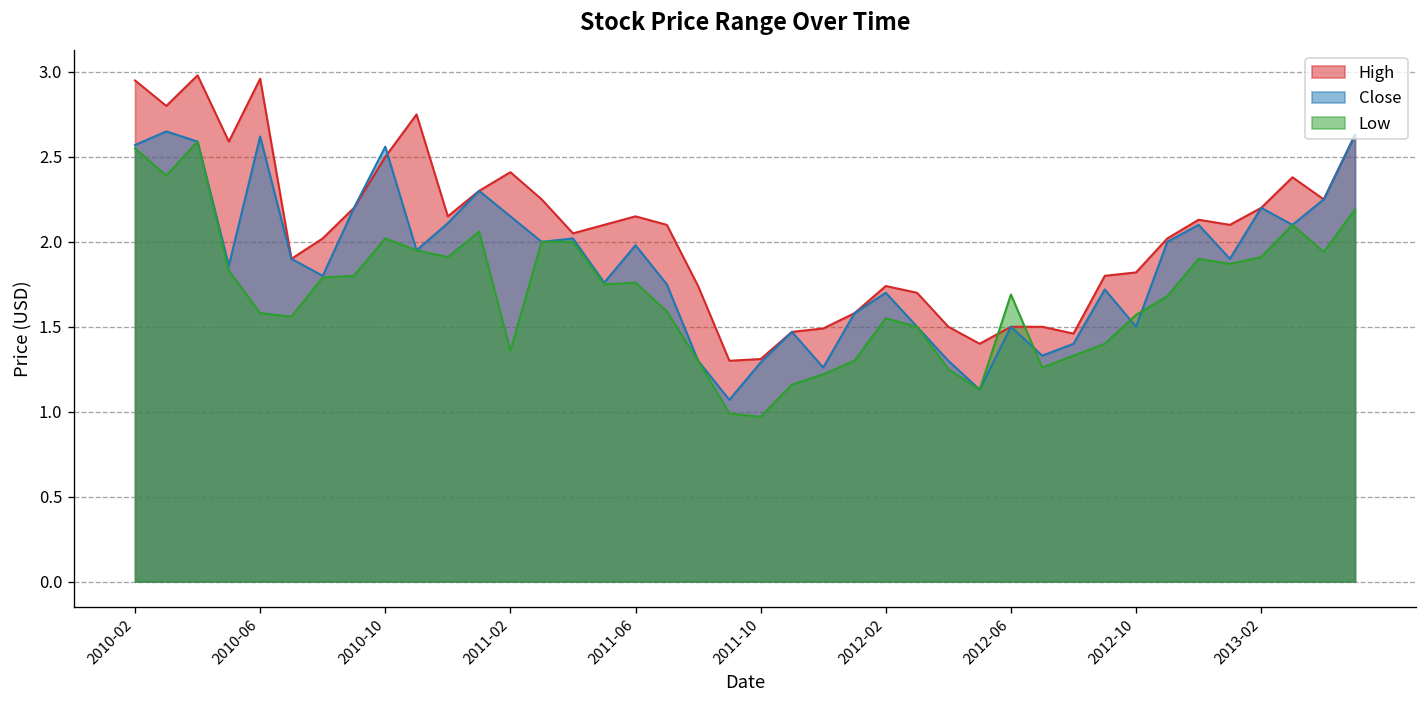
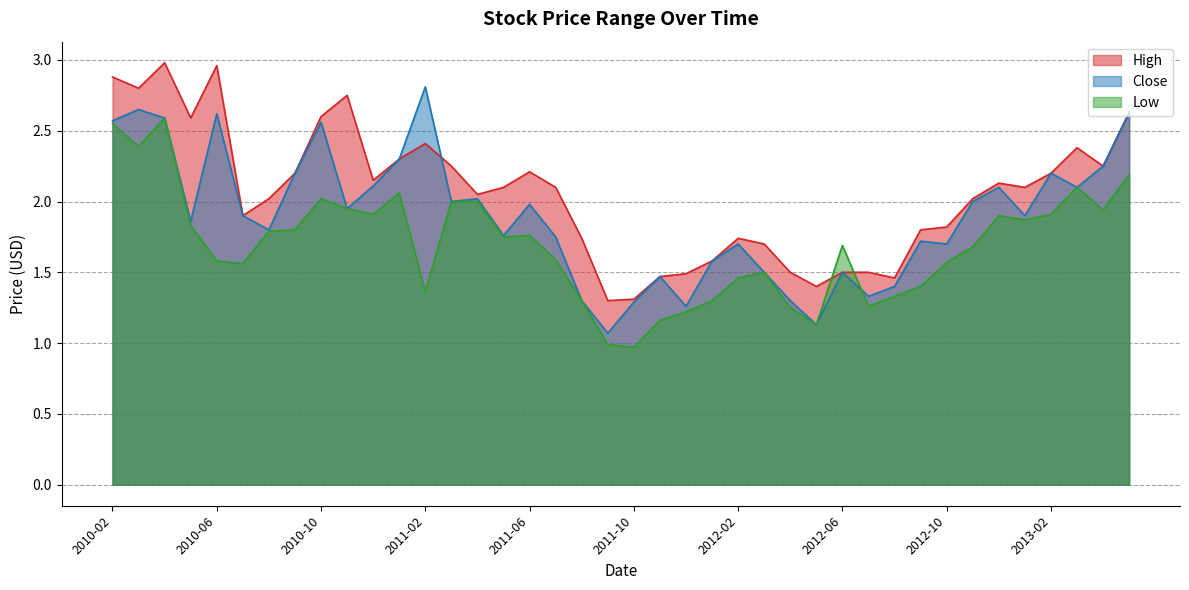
  {
    "High": {
-     "2010-02": 2.95,
+     "2010-02": 2.88,
      "2010-06": 2.96,
-     "2010-10": 2.5,
+     "2010-10": 2.6,
      "2011-02": 2.41,
-     "2011-06": 2.15,
+     "2011-06": 2.21,
      "2011-10": 1.31,
      "2012-02": 1.74,
      "2012-10": 1.82
    },
    "Close": {
      "2010-02": 2.57,
      "2010-06": 2.62,
      "2010-10": 2.56,
-     "2011-02": 2.15,
+     "2011-02": 2.81,
      "2011-06": 1.98,
      "2011-10": 1.29,
      "2012-02": 1.70,
-     "2012-10": 1.5
+     "2012-10": 1.7
    },
    "Low": {
      "2010-02": 2.55,
      "2010-06": 1.58,
      "2010-10": 2.02,
      "2011-02": 1.36,
      "2011-06": 1.76,
      "2011-10": 0.97,
-     "2012-02": 1.55,
+     "2012-02": 1.46,
      "2012-06": 1.69,
      "2012-10": 1.57,
      "2013-02": 1.91
    }
  }
